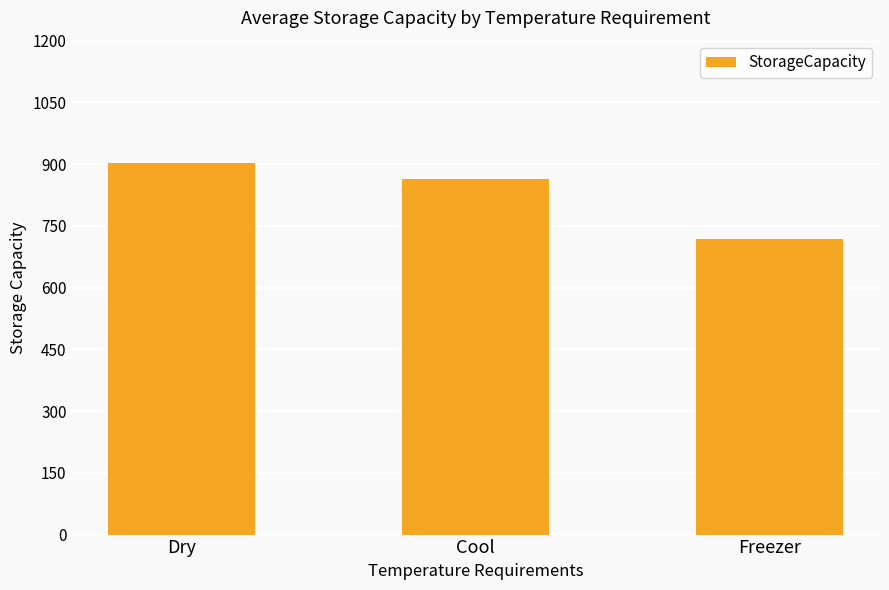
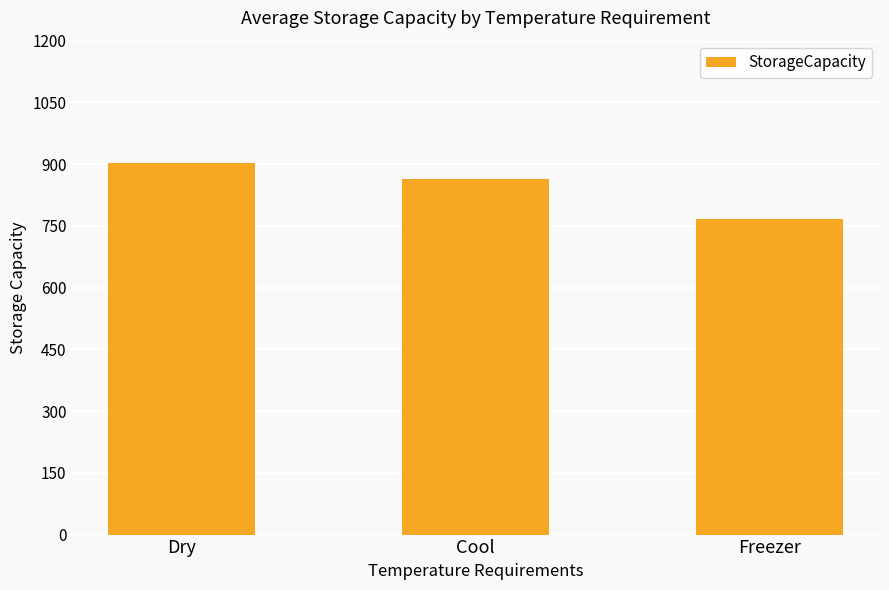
  {
    "Dry": 900,
    "Cool": 860,
-   "Freezer": 720
+   "Freezer": 770
  }
